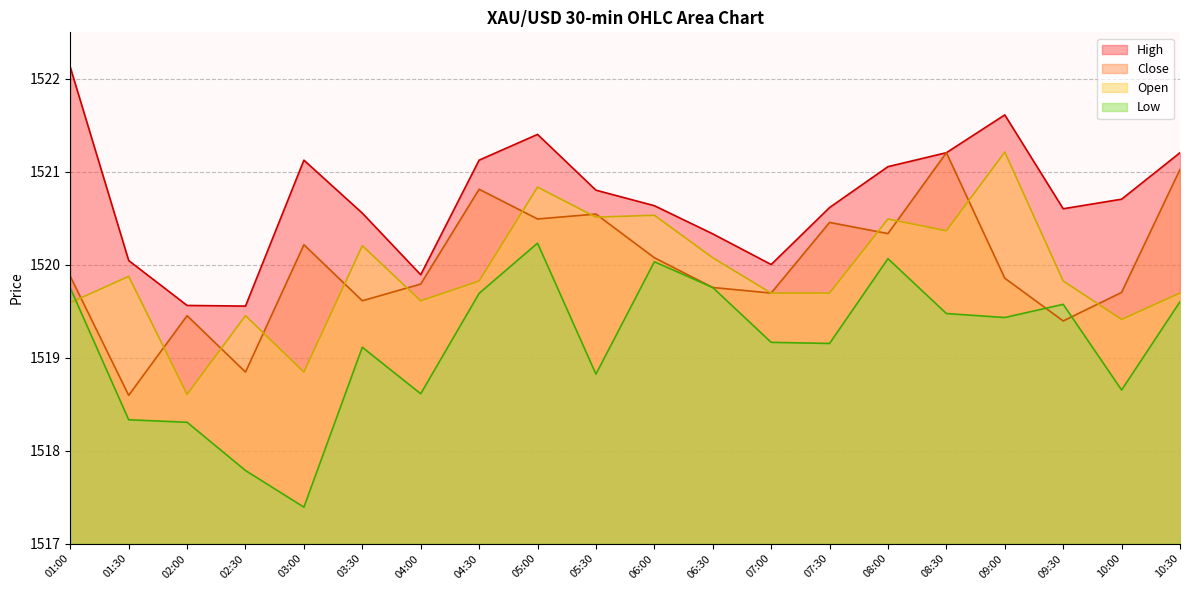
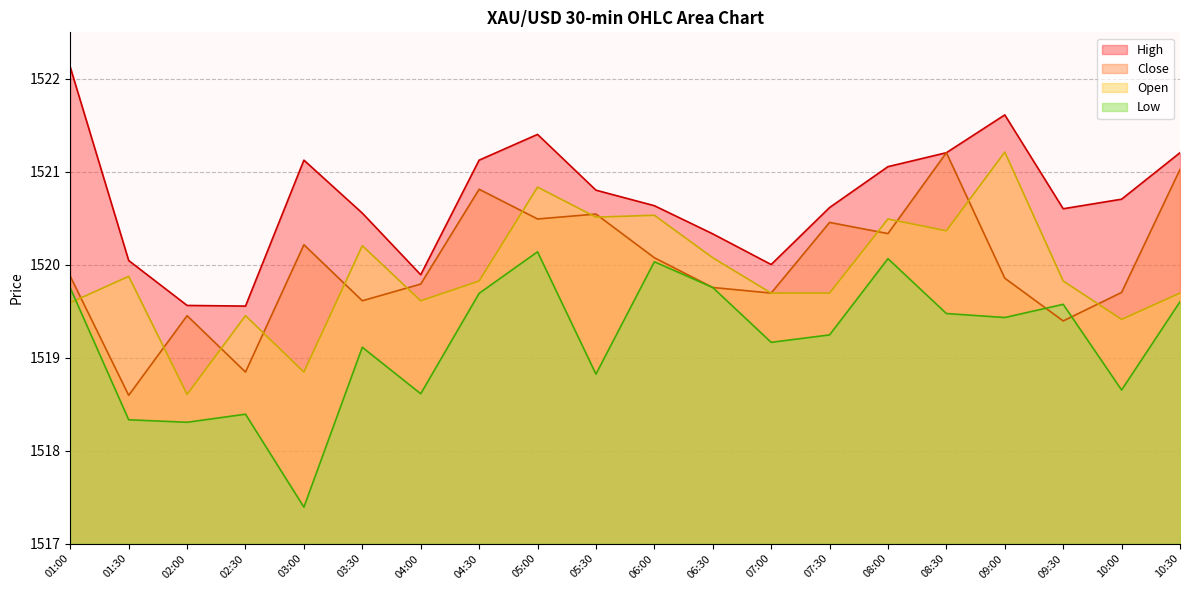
  {
    "Low": {
      "01:00": 1519.7,
      "01:30": 1518.3,
      "02:00": 1518.3,
-     "02:30": 1517.8,
+     "02:30": 1518.4,
      "03:00": 1517.4,
      "03:30": 1519.1,
      "04:00": 1518.6,
      "04:30": 1519.7,
-     "05:00": 1520.2,
+     "05:00": 1520.1,
      "05:30": 1518.8,
      "06:00": 1520.0,
      "07:00": 1519.2,
-     "07:30": 1519.15,
+     "07:30": 1519.25,
      "08:00": 1520.1,
      "08:30": 1519.5,
      "09:00": 1519.4,
      "09:30": 1519.6,
      "10:00": 1518.7,
      "10:30": 1519.6
    }
  }
